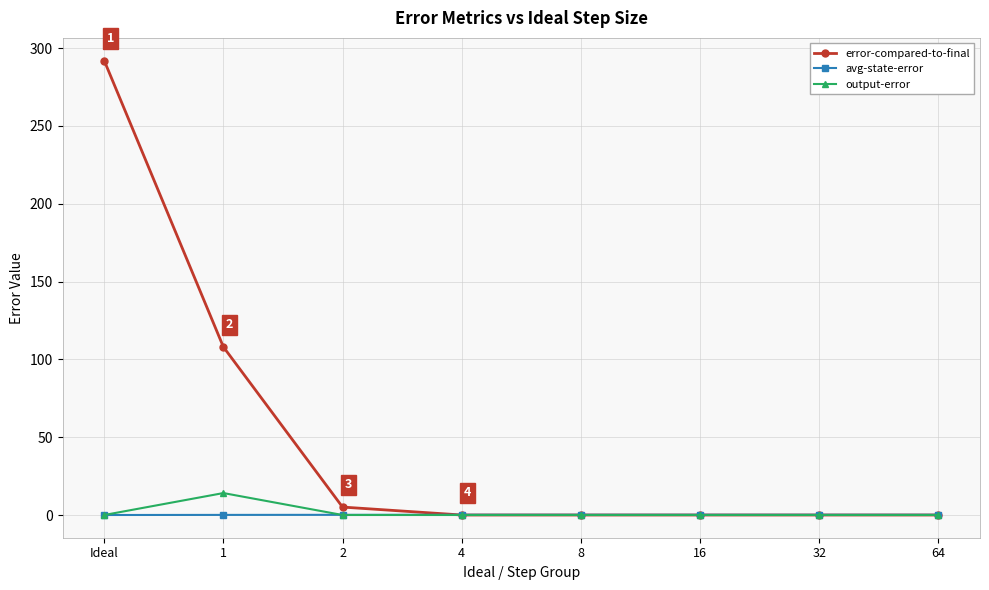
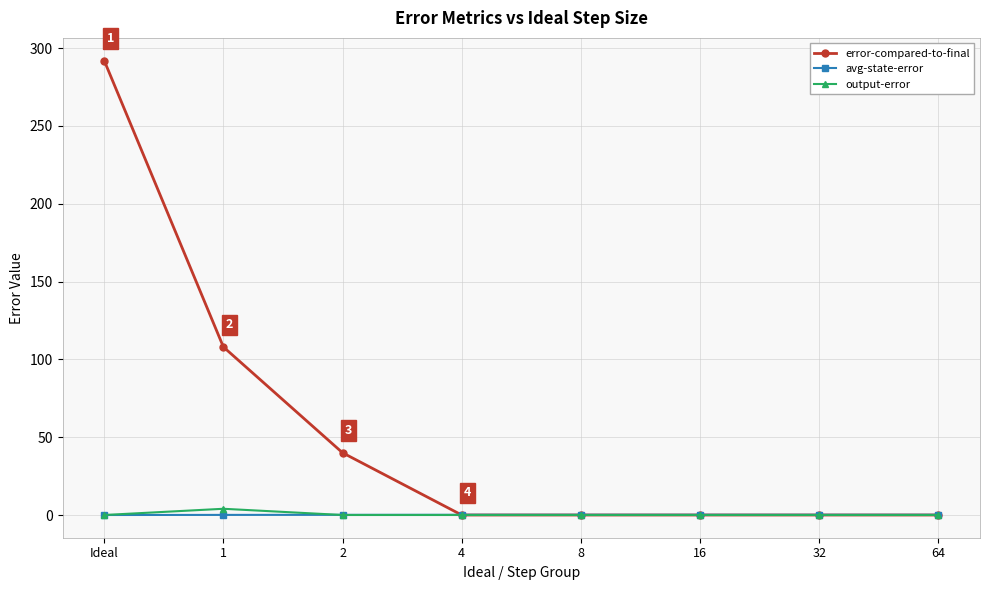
  {
    "error-compared-to-final": {
-     "2": 5
+     "2": 40
    },
    "avg-state-error": {
      "1": 0
    },
    "output-error": {
-     "1": 14
+     "1": 4
    }
  }
